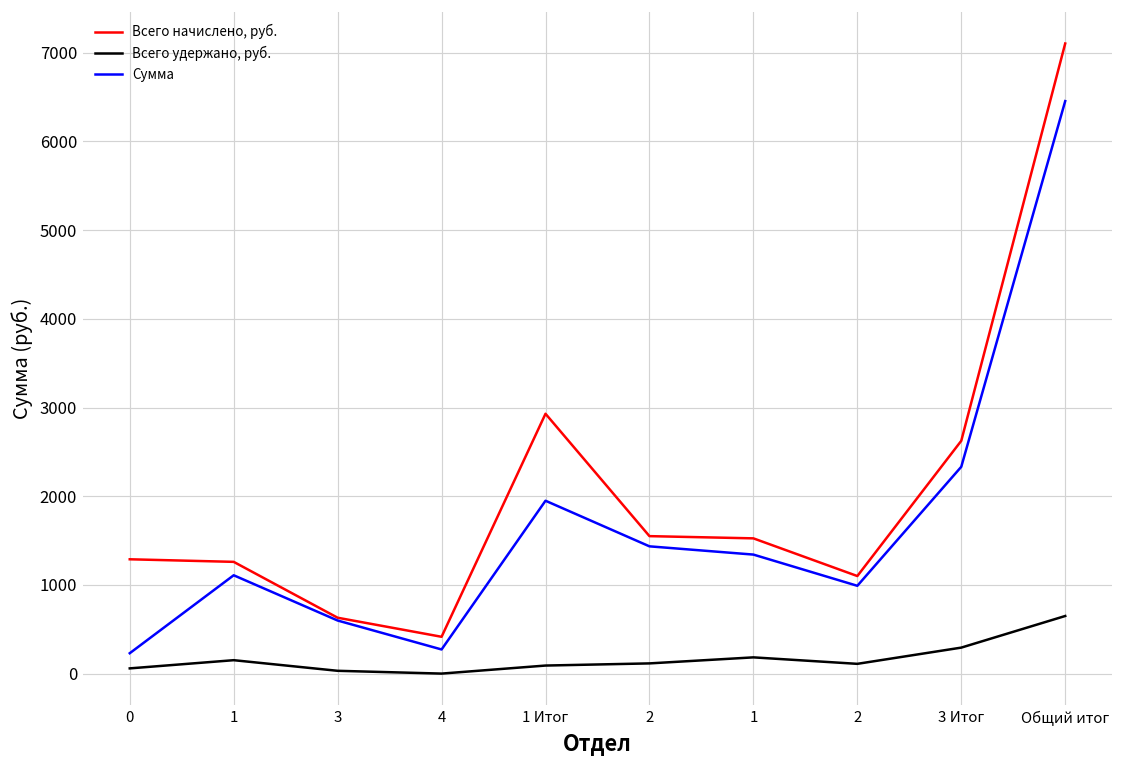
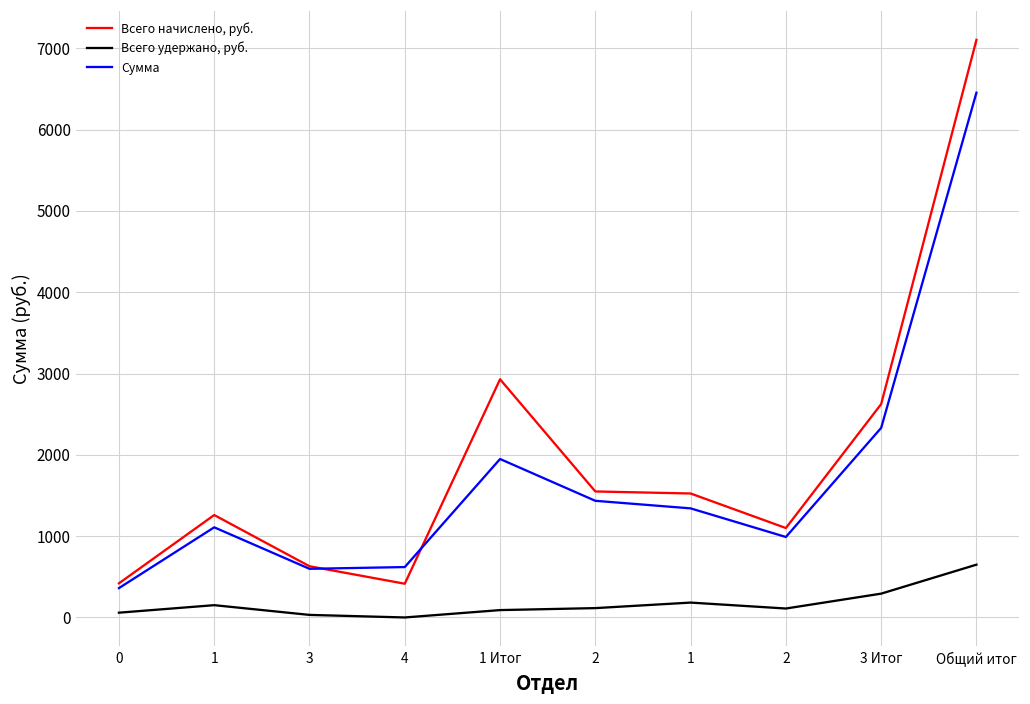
  {
    "Всего начислено, руб.": {
-     "0": 1300,
+     "0": 400,
      "4": 400,
      "1 Итог": 2900,
      "3 Итог": 2600,
      "Общий итог": 7100
    },
    "Всего удержано, руб.": {
      "0": 100,
      "3": 0,
      "4": 0,
      "1 Итог": 100,
      "3 Итог": 300,
      "Общий итог": 600
    },
    "Сумма": {
-     "0": 200,
-     "4": 300,
+     "0": 400,
+     "4": 600,
      "1 Итог": 1900,
      "3 Итог": 2300,
      "Общий итог": 6500
    }
  }
